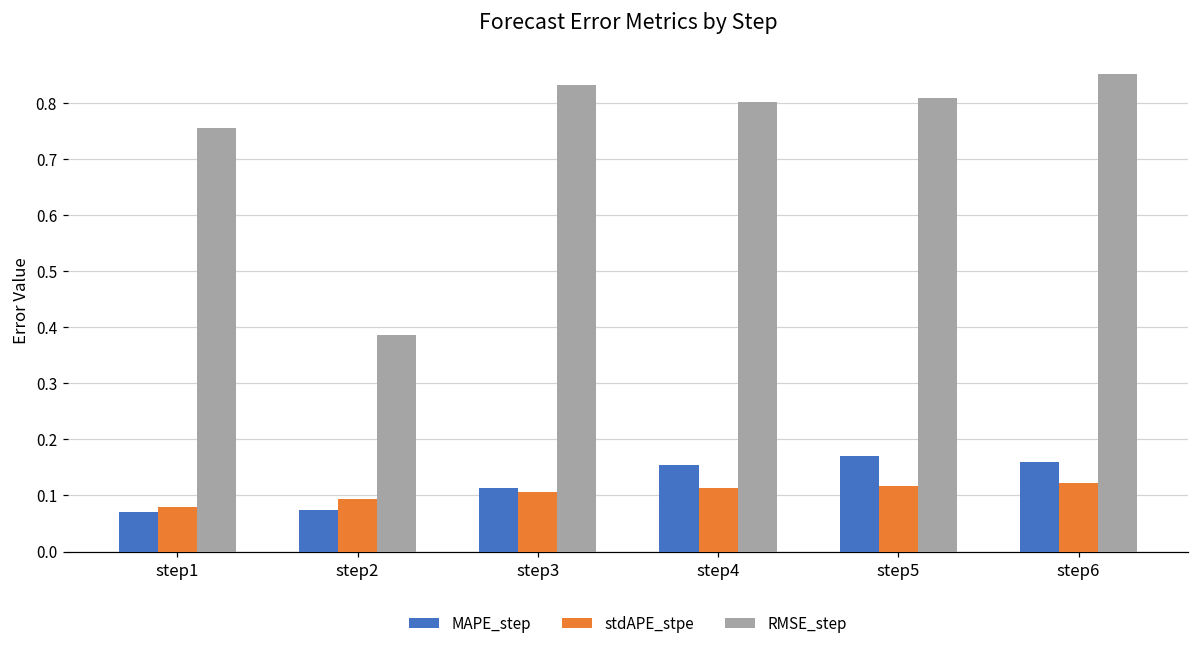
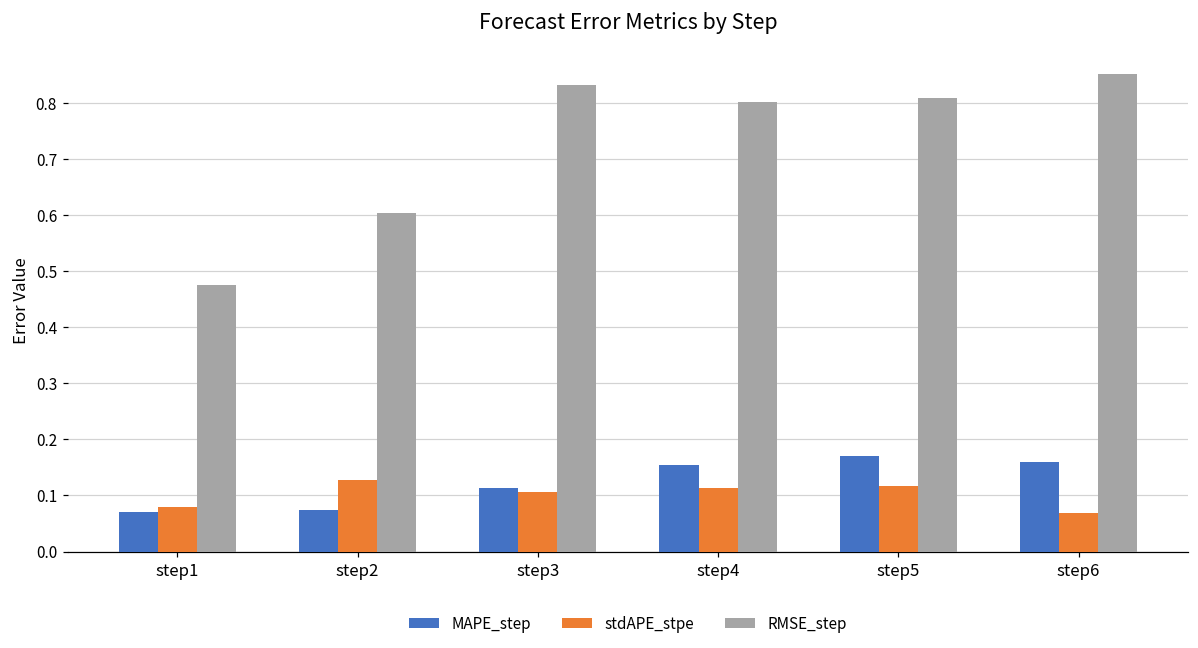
  {
    "MAPE_step": {
      "step1": 0.07,
      "step2": 0.07,
      "step3": 0.11,
      "step4": 0.15,
      "step5": 0.17,
      "step6": 0.16
    },
    "stdAPE_stpe": {
      "step1": 0.08,
-     "step2": 0.09,
+     "step2": 0.13,
      "step3": 0.11,
      "step4": 0.11,
      "step5": 0.12,
-     "step6": 0.12
+     "step6": 0.07
    },
    "RMSE_step": {
-     "step1": 0.76,
-     "step2": 0.39,
+     "step1": 0.47,
+     "step2": 0.60,
      "step3": 0.83,
      "step4": 0.80,
      "step5": 0.81,
      "step6": 0.85
    }
  }
